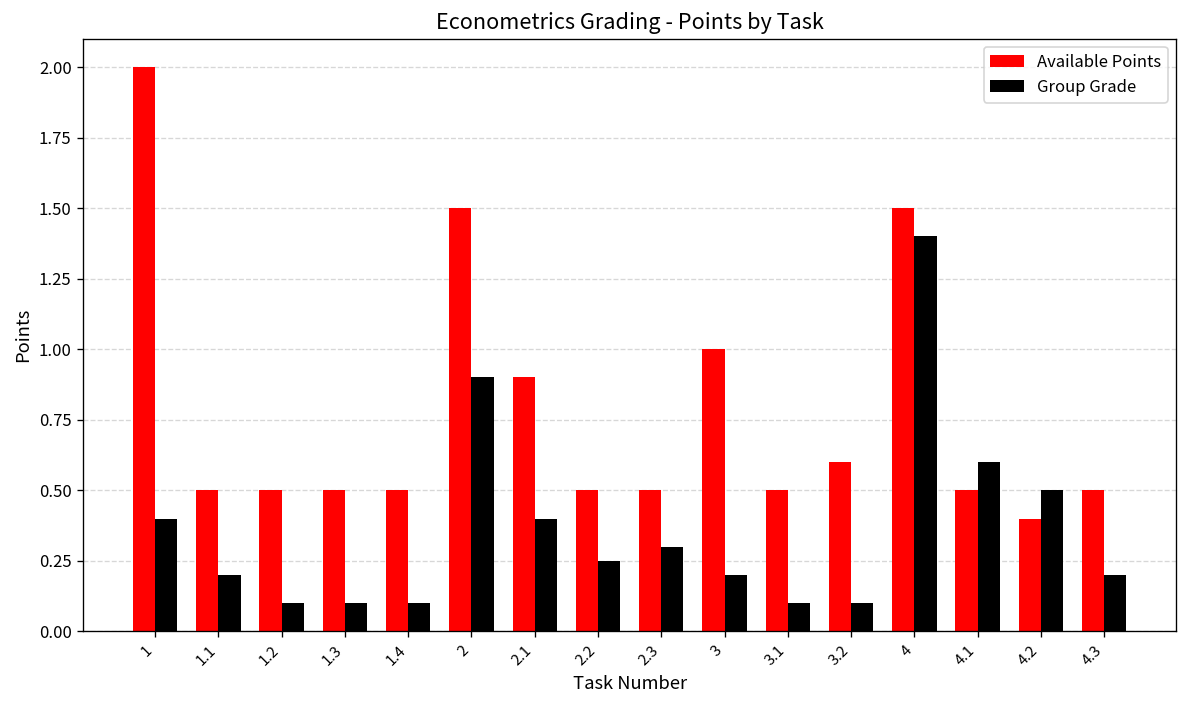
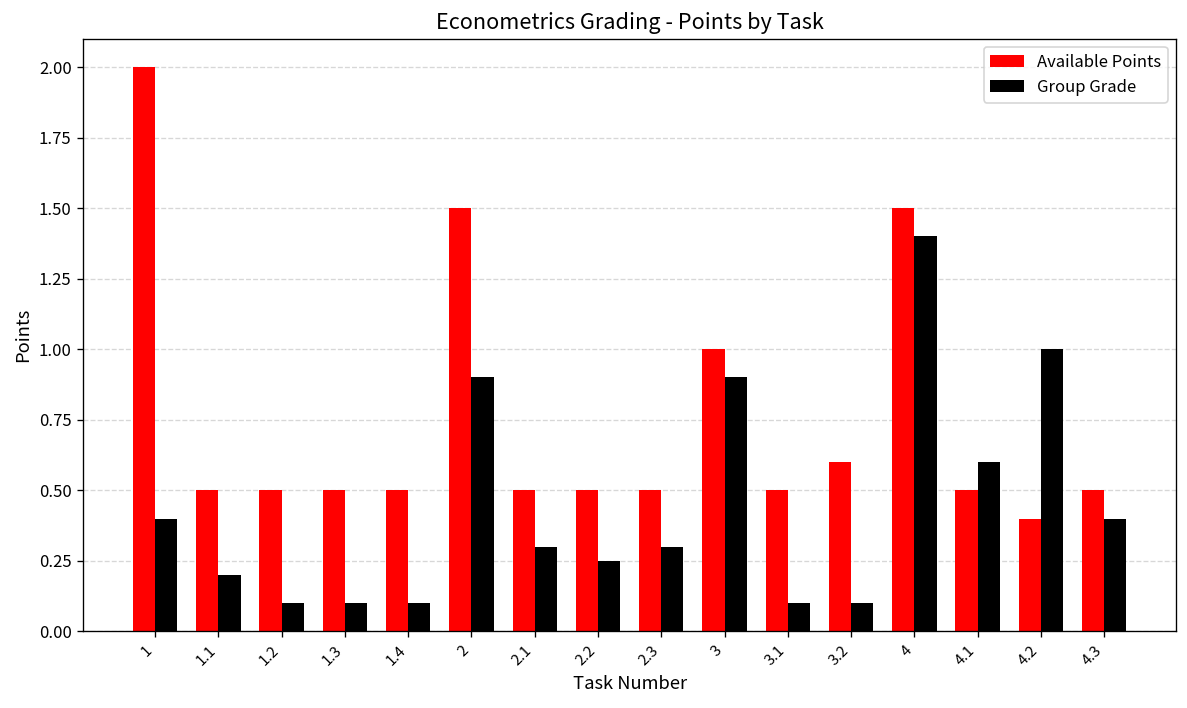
  {
    "Available Points": {
      "1": 2.0,
      "1.1": 0.5,
      "1.2": 0.5,
      "1.3": 0.5,
      "1.4": 0.5,
      "2": 1.5,
-     "2.1": 0.9,
+     "2.1": 0.5,
      "2.2": 0.5,
      "2.3": 0.5,
      "3": 1.0,
      "3.1": 0.5,
      "3.2": 0.6,
      "4": 1.5,
      "4.1": 0.5,
      "4.2": 0.4,
      "4.3": 0.5
    },
    "Group Grade": {
      "1": 0.4,
      "1.1": 0.2,
      "1.2": 0.1,
      "1.3": 0.1,
      "1.4": 0.1,
      "2": 0.9,
-     "2.1": 0.4,
+     "2.1": 0.3,
      "2.2": 0.25,
      "2.3": 0.3,
-     "3": 0.2,
+     "3": 0.9,
      "3.1": 0.1,
      "3.2": 0.1,
      "4": 1.4,
      "4.1": 0.6,
-     "4.2": 0.5,
-     "4.3": 0.2
+     "4.2": 1.0,
+     "4.3": 0.4
    }
  }
